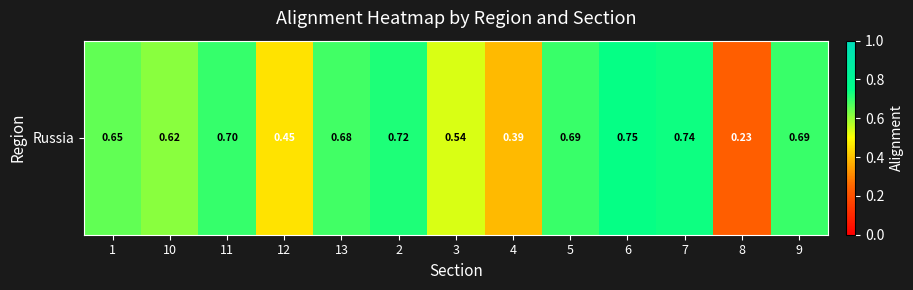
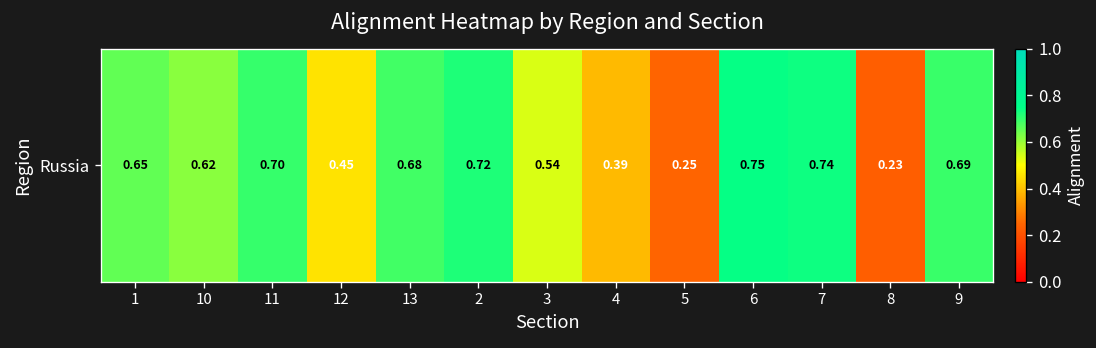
  {
    "Russia": {
      "1": 0.65,
      "10": 0.62,
      "11": 0.70,
      "12": 0.45,
      "13": 0.68,
      "2": 0.72,
      "3": 0.54,
      "4": 0.39,
-     "5": 0.69,
+     "5": 0.25,
      "6": 0.75,
      "7": 0.74,
      "8": 0.23,
      "9": 0.69
    }
  }
